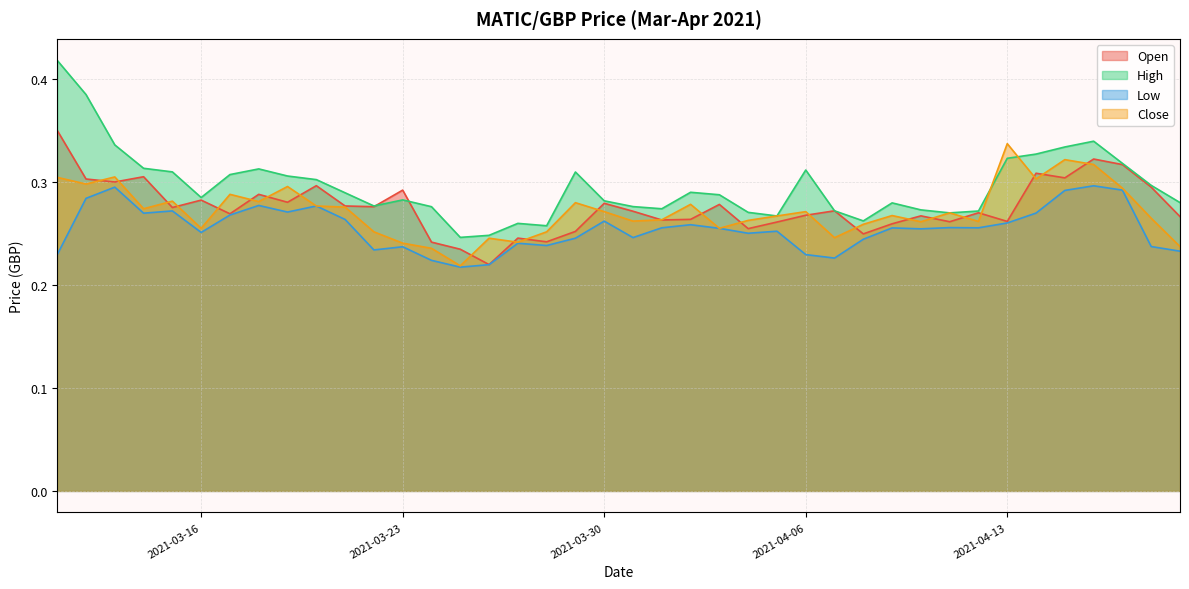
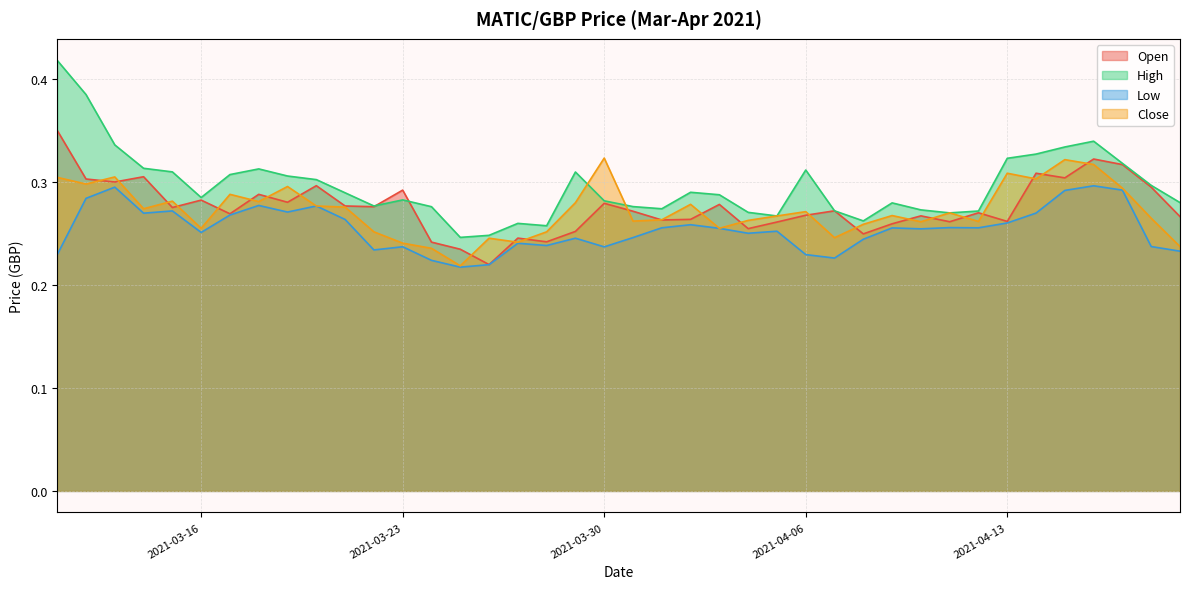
  {
    "Open": {
      "2021-03-16": 0.282,
      "2021-03-23": 0.292,
      "2021-04-06": 0.268
    },
    "High": {
      "2021-03-16": 0.285,
      "2021-03-23": 0.283,
      "2021-04-06": 0.312,
      "2021-04-13": 0.323
    },
    "Low": {
      "2021-03-16": 0.251,
      "2021-03-23": 0.237,
-     "2021-03-30": 0.262,
+     "2021-03-30": 0.237,
      "2021-04-06": 0.230
    },
    "Close": {
      "2021-03-16": 0.255,
      "2021-03-23": 0.241,
-     "2021-03-30": 0.271,
+     "2021-03-30": 0.323,
      "2021-04-06": 0.271,
-     "2021-04-13": 0.337
+     "2021-04-13": 0.309
    }
  }
